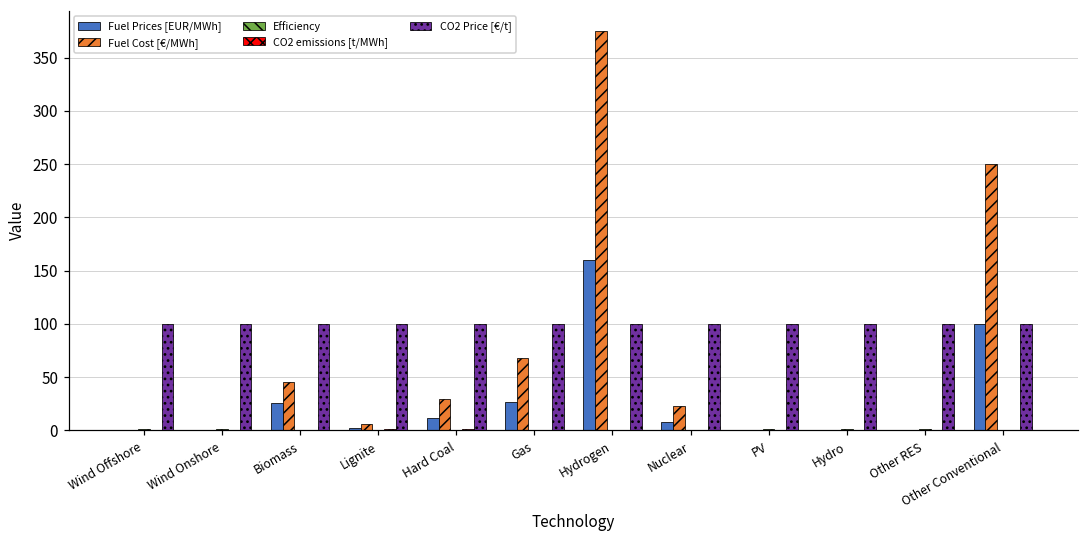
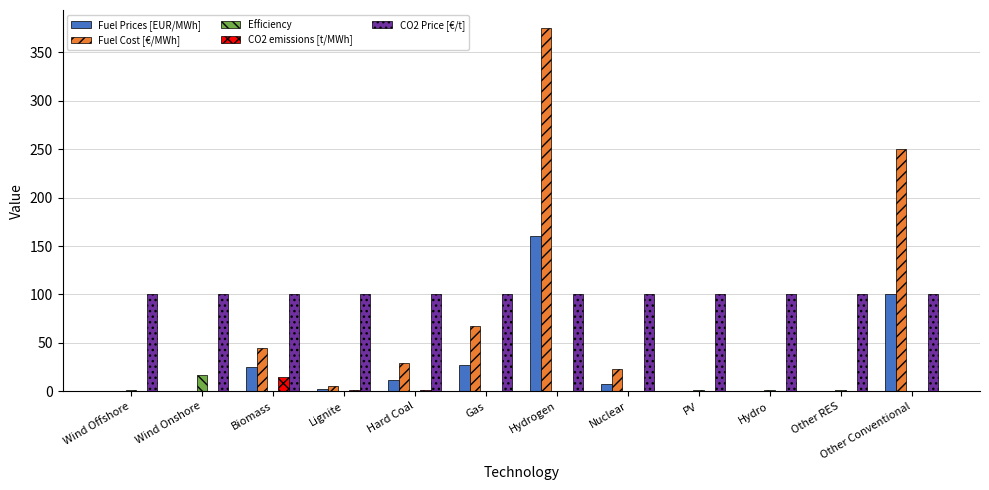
  {
    "Fuel Prices [EUR/MWh]": {
      "Wind Offshore": 0,
      "Wind Onshore": 0,
      "Biomass": 30,
      "Hard Coal": 10,
      "Gas": 30,
      "Hydrogen": 160,
      "Nuclear": 10,
      "PV": 0,
      "Hydro": 0,
      "Other RES": 0,
      "Other Conventional": 100
    },
    "Fuel Cost [€/MWh]": {
      "Wind Offshore": 0,
      "Wind Onshore": 0,
      "Biomass": 50,
      "Lignite": 10,
      "Hard Coal": 30,
      "Gas": 70,
      "Hydrogen": 380,
      "Nuclear": 20,
      "PV": 0,
      "Hydro": 0,
      "Other RES": 0,
      "Other Conventional": 250
    },
    "Efficiency": {
-     "Wind Onshore": 0
+     "Wind Onshore": 20
    },
    "CO2 emissions [t/MWh]": {
      "Wind Offshore": 0,
      "Wind Onshore": 0,
-     "Biomass": 0,
+     "Biomass": 20,
      "Hydrogen": 0,
      "Nuclear": 0,
      "PV": 0,
      "Hydro": 0,
      "Other RES": 0
    },
    "CO2 Price [€/t]": {
      "Wind Offshore": 100,
      "Wind Onshore": 100,
      "Biomass": 100,
      "Lignite": 100,
      "Hard Coal": 100,
      "Gas": 100,
      "Hydrogen": 100,
      "Nuclear": 100,
      "PV": 100,
      "Hydro": 100,
      "Other RES": 100,
      "Other Conventional": 100
    }
  }
